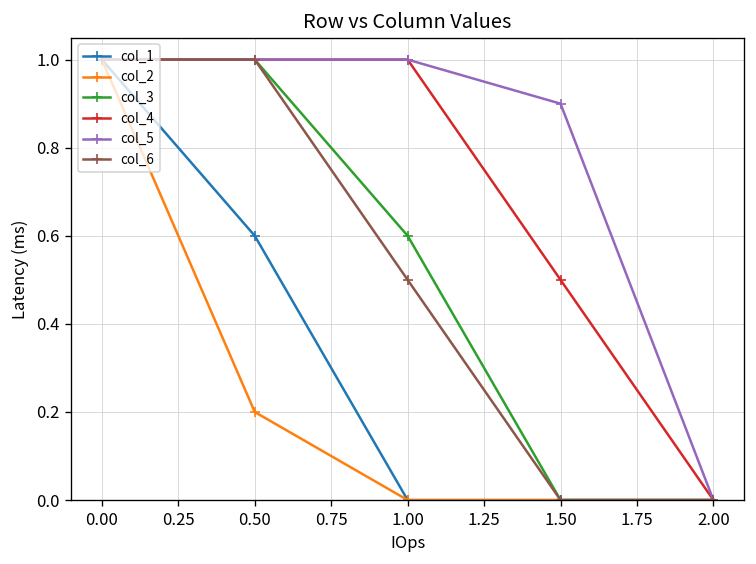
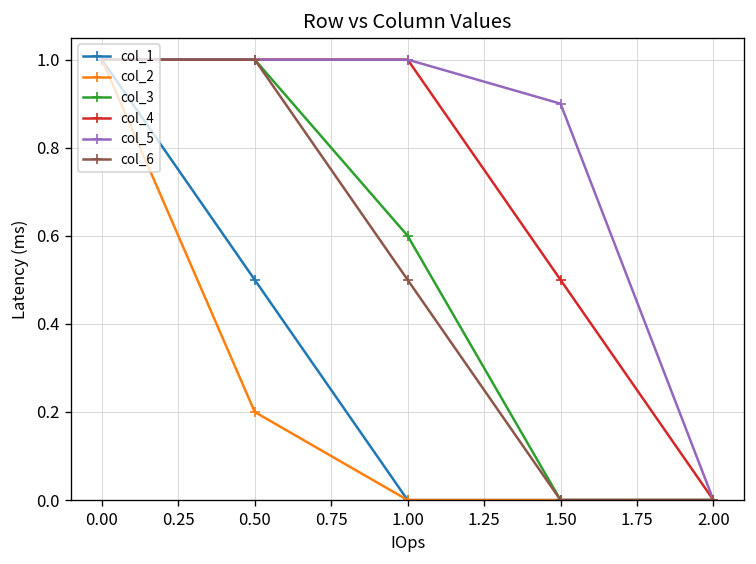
  {
    "col_1": {
-     "0.50": 0.6
+     "0.50": 0.5
    },
    "col_2": {
      "0.50": 0.2
    },
    "col_3": {
      "1.00": 0.6
    },
    "col_4": {
      "1.50": 0.5
    },
    "col_5": {
      "1.50": 0.9
    },
    "col_6": {
      "1.00": 0.5
    }
  }
